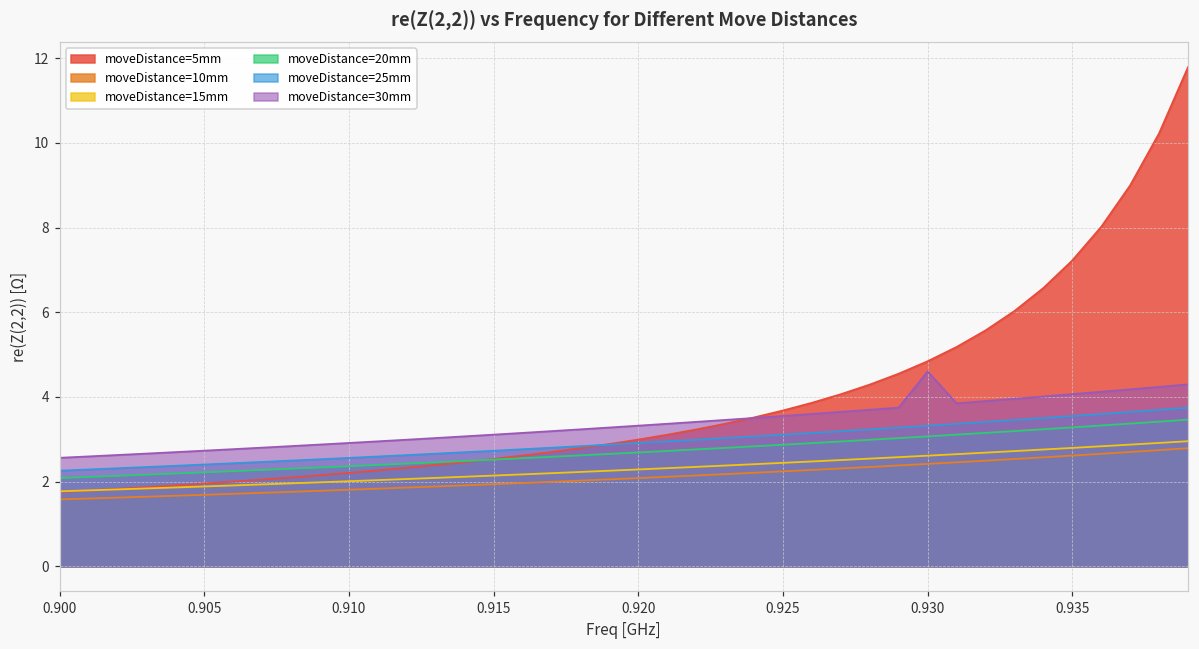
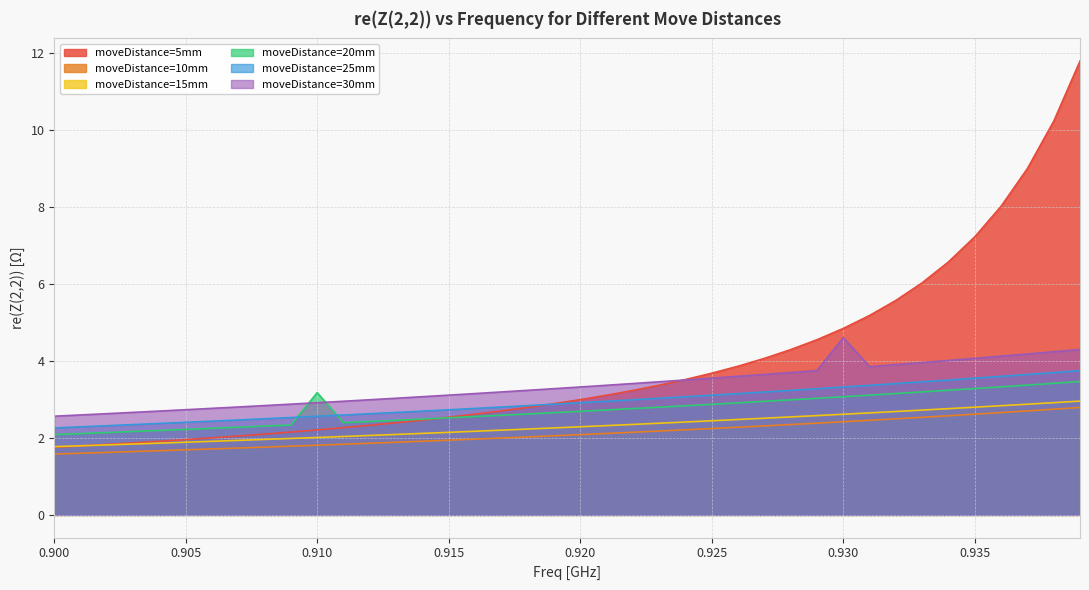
  {
    "moveDistance=15mm": {
      "0.905": 1.9,
      "0.910": 2.0,
      "0.915": 2.1,
      "0.920": 2.3,
      "0.925": 2.4,
      "0.930": 2.6,
      "0.935": 2.8
    },
    "moveDistance=20mm": {
      "0.900": 2.1,
      "0.905": 2.2,
-     "0.910": 2.4,
+     "0.910": 3.2,
      "0.920": 2.7,
      "0.925": 2.9,
      "0.930": 3.1,
      "0.935": 3.3
    },
    "moveDistance=25mm": {
      "0.900": 2.3,
      "0.905": 2.4,
      "0.910": 2.6,
      "0.915": 2.7,
      "0.920": 2.9,
      "0.925": 3.1,
      "0.930": 3.3,
      "0.935": 3.5
    },
    "moveDistance=30mm": {
      "0.900": 2.6,
      "0.905": 2.7,
      "0.910": 2.9,
      "0.915": 3.1,
      "0.920": 3.3,
      "0.925": 3.6,
      "0.930": 4.6,
      "0.935": 4.1
    }
  }
